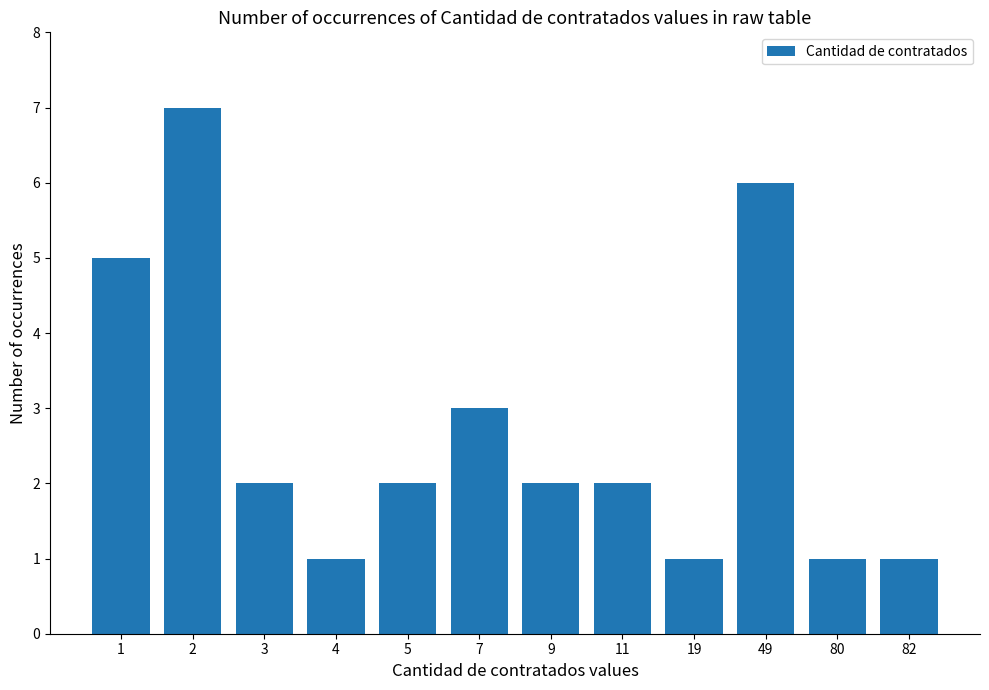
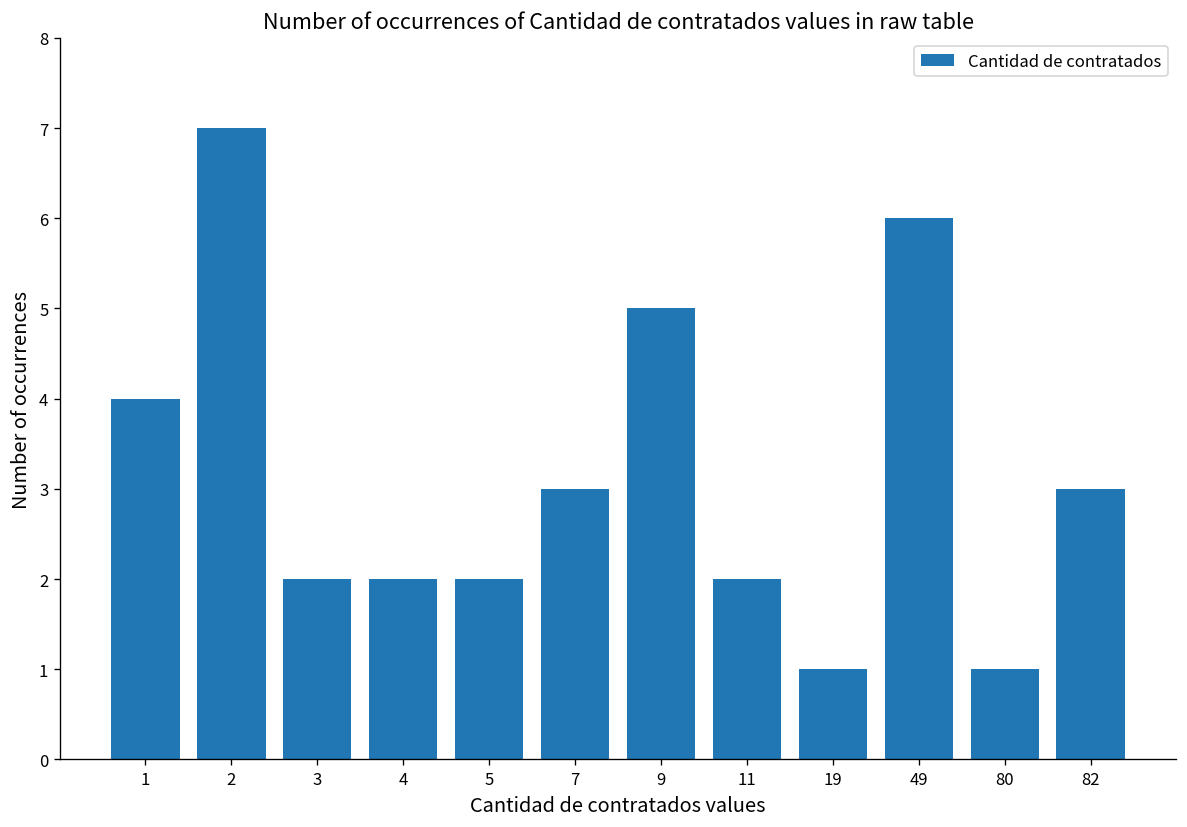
  {
-   "1": 5,
+   "1": 4,
    "2": 7,
    "3": 2,
-   "4": 1,
+   "4": 2,
    "5": 2,
    "7": 3,
-   "9": 2,
+   "9": 5,
    "11": 2,
    "19": 1,
    "49": 6,
    "80": 1,
-   "82": 1
+   "82": 3
  }
